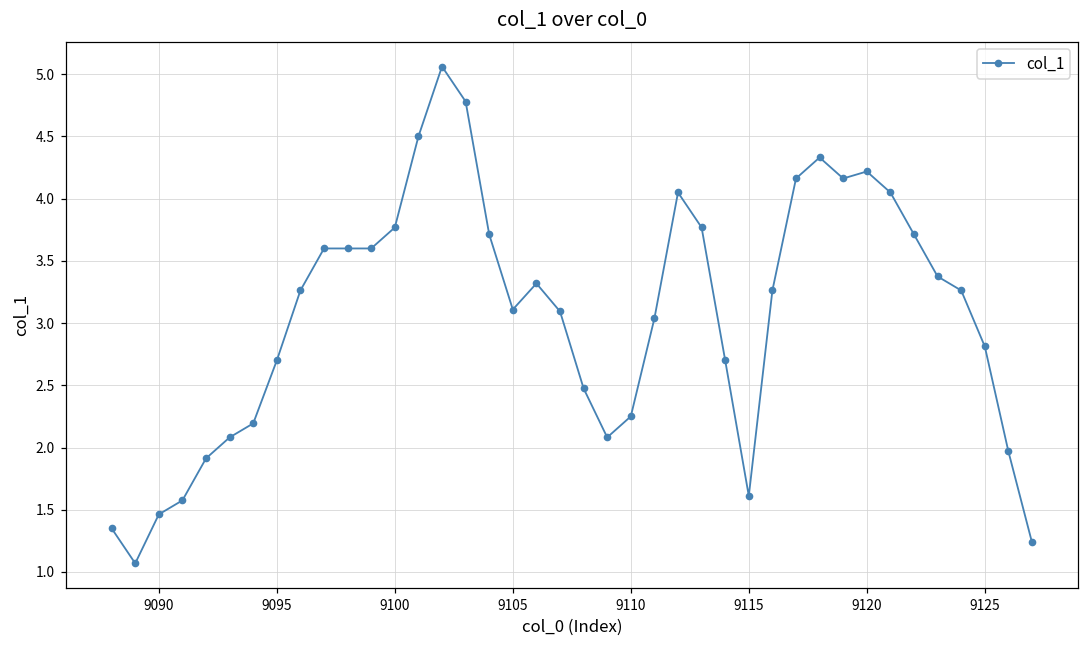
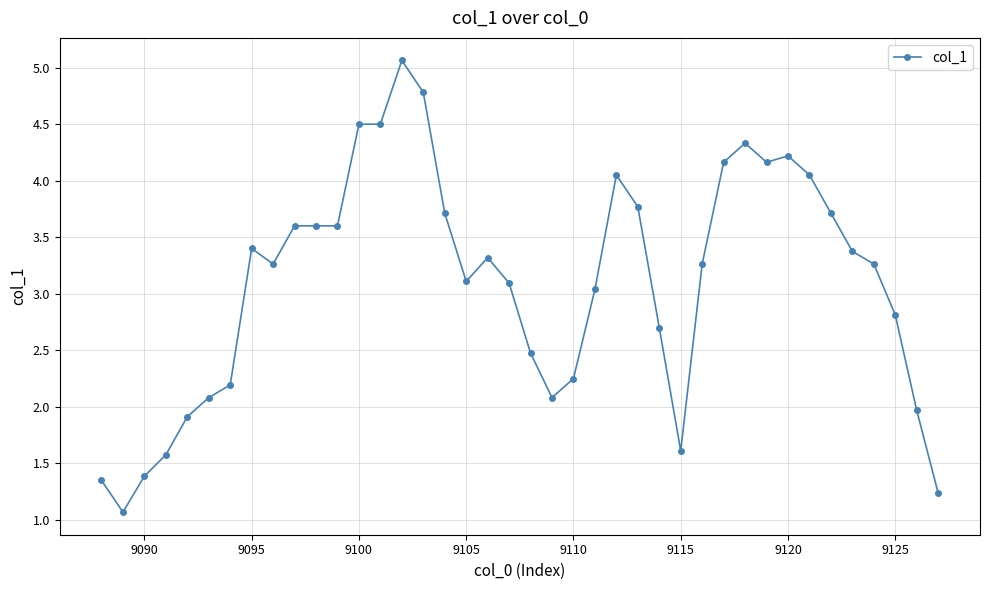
  {
-   "9090": 1.46,
-   "9095": 2.7,
-   "9100": 3.77,
+   "9090": 1.39,
+   "9095": 3.4,
+   "9100": 4.50,
    "9105": 3.11,
    "9110": 2.25,
    "9115": 1.61,
    "9120": 4.22,
    "9125": 2.81
  }
